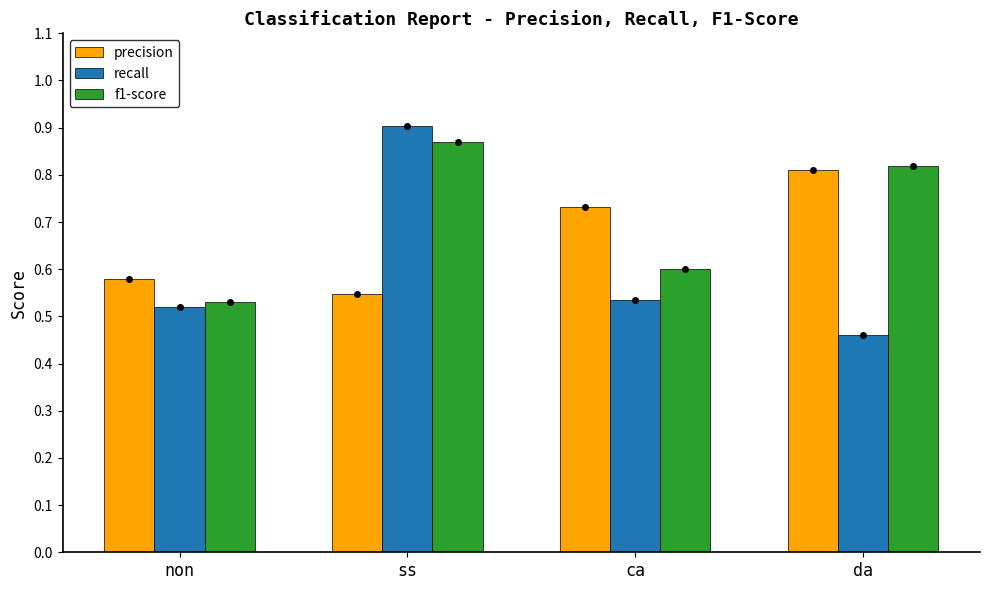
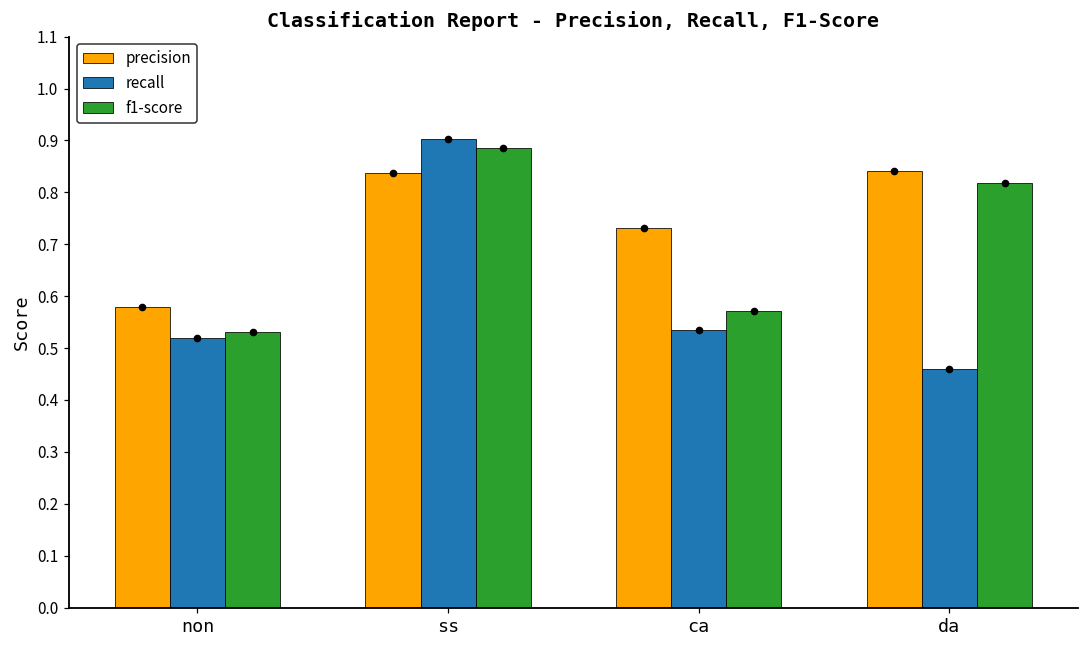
  {
    "precision": {
      "non": 0.58,
-     "ss": 0.55,
+     "ss": 0.84,
      "ca": 0.73,
-     "da": 0.81
+     "da": 0.84
    },
    "recall": {
      "non": 0.52,
      "ss": 0.90,
      "ca": 0.53,
      "da": 0.46
    },
    "f1-score": {
      "non": 0.53,
-     "ss": 0.87,
-     "ca": 0.60,
+     "ss": 0.89,
+     "ca": 0.57,
      "da": 0.82
    }
  }
